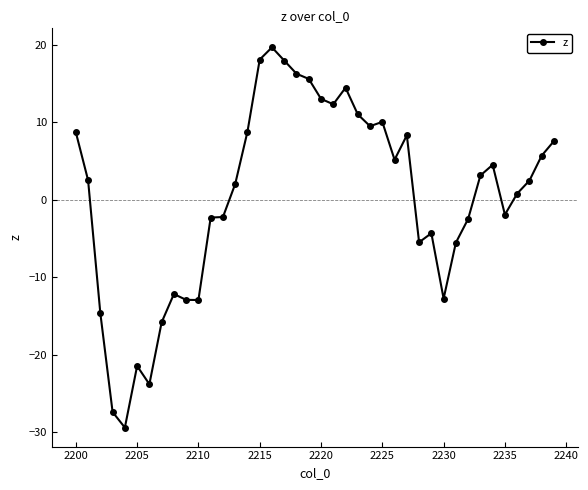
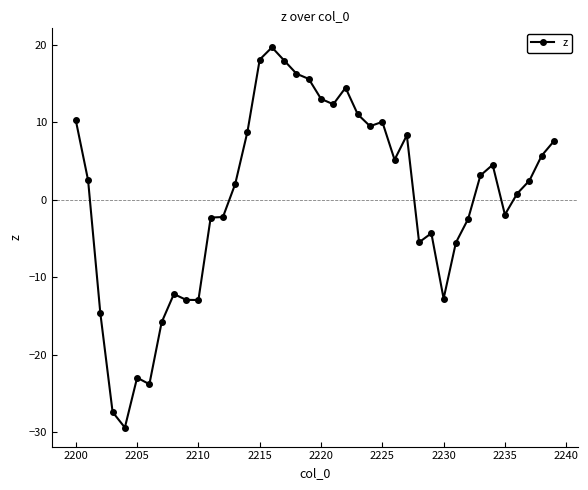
  {
-   "2200": 9,
-   "2205": -21,
+   "2200": 10,
+   "2205": -23,
    "2210": -13,
    "2215": 18,
    "2220": 13,
    "2225": 10,
    "2230": -13,
    "2235": -2
  }
